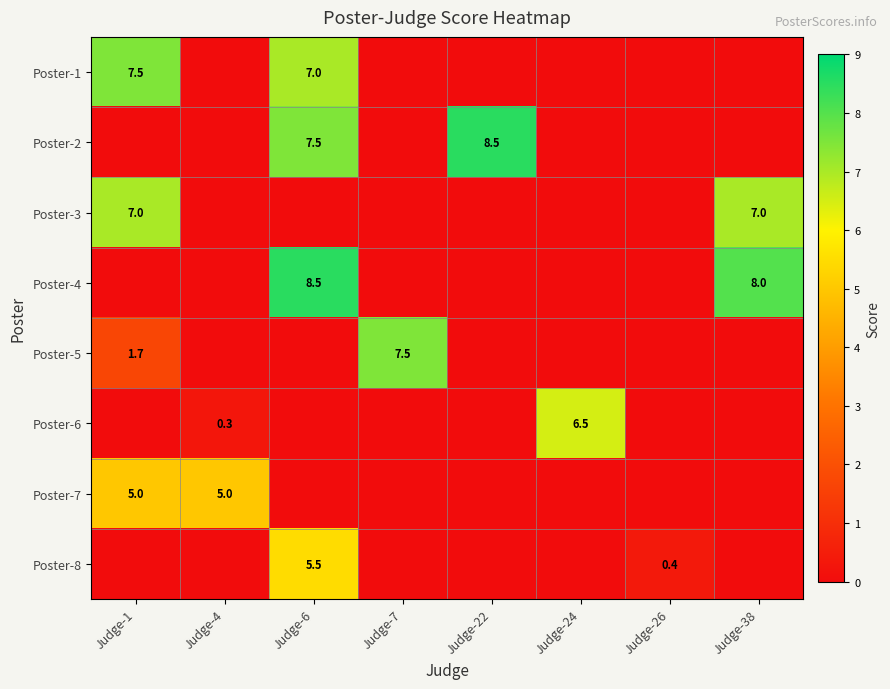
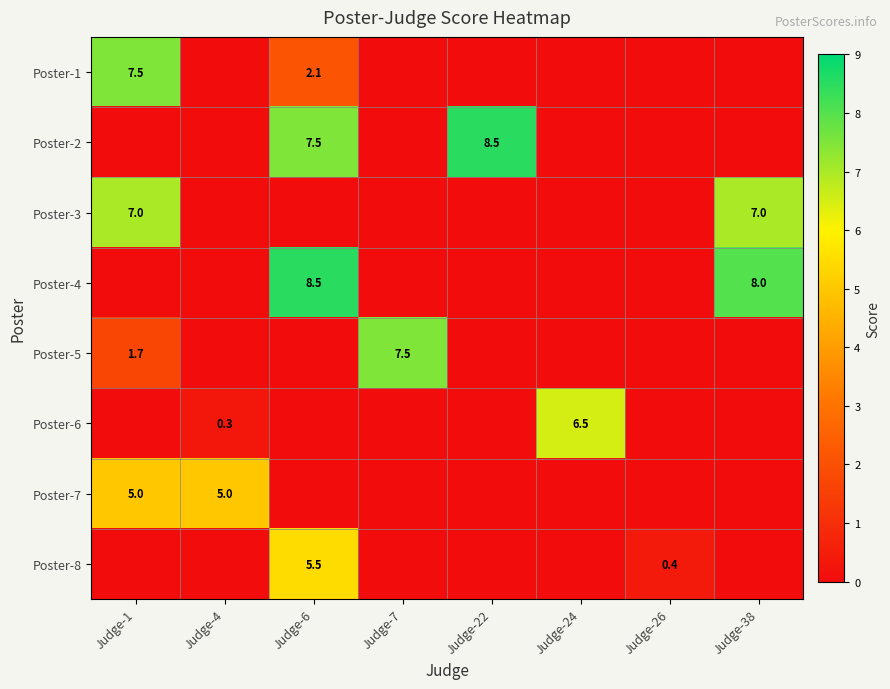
  {
    "Poster-1": {
      "Judge-1": 7.5,
-     "Judge-6": 7.0
+     "Judge-6": 2.1
    },
    "Poster-2": {
      "Judge-6": 7.5,
      "Judge-22": 8.5
    },
    "Poster-3": {
      "Judge-1": 7.0,
      "Judge-38": 7.0
    },
    "Poster-4": {
      "Judge-6": 8.5,
      "Judge-38": 8.0
    },
    "Poster-5": {
      "Judge-1": 1.7,
      "Judge-7": 7.5
    },
    "Poster-6": {
      "Judge-4": 0.3,
      "Judge-24": 6.5
    },
    "Poster-7": {
      "Judge-1": 5.0,
      "Judge-4": 5.0
    },
    "Poster-8": {
      "Judge-6": 5.5,
      "Judge-26": 0.4
    }
  }
